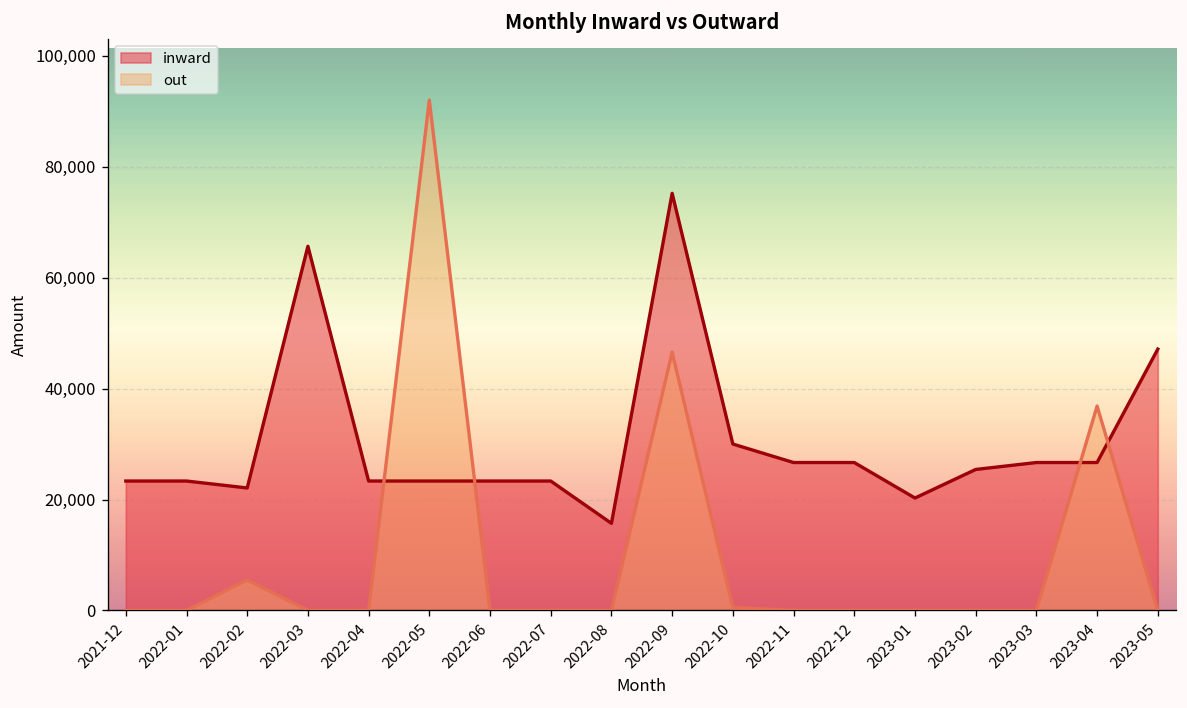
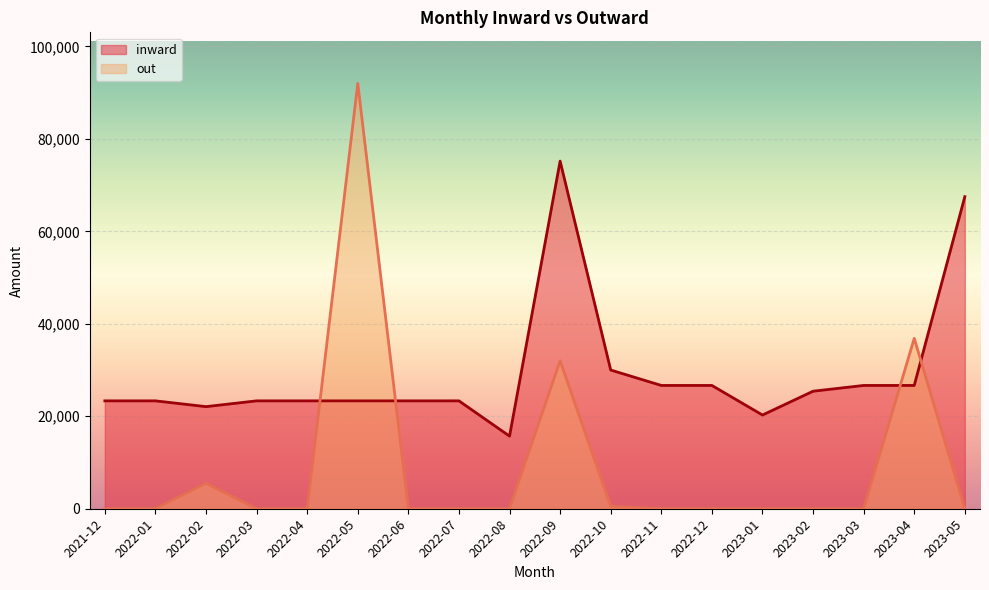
  {
    "inward": {
      "2021-12": "23,000",
      "2022-01": "23,000",
      "2022-02": "22,000",
-     "2022-03": "66,000",
+     "2022-03": "23,000",
      "2022-04": "23,000",
      "2022-05": "23,000",
      "2022-06": "23,000",
      "2022-07": "23,000",
      "2022-08": "16,000",
      "2022-09": "75,000",
      "2022-10": "30,000",
      "2022-11": "27,000",
      "2022-12": "27,000",
      "2023-01": "20,000",
      "2023-02": "25,000",
      "2023-03": "27,000",
      "2023-04": "27,000",
-     "2023-05": "47,000"
+     "2023-05": "68,000"
    },
    "out": {
      "2021-12": "0",
      "2022-01": "0",
      "2022-02": "6,000",
      "2022-03": "0",
      "2022-04": "0",
      "2022-05": "92,000",
      "2022-06": "0",
      "2022-07": "0",
      "2022-08": "0",
-     "2022-09": "47,000",
+     "2022-09": "32,000",
      "2022-10": "1,000",
      "2022-11": "0",
      "2022-12": "0",
      "2023-01": "0",
      "2023-02": "0",
      "2023-03": "0",
      "2023-04": "37,000",
      "2023-05": "0"
    }
  }
